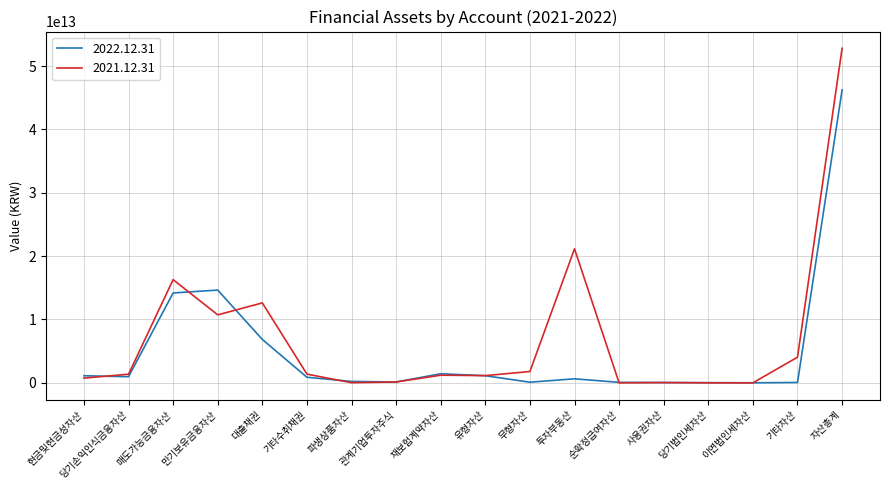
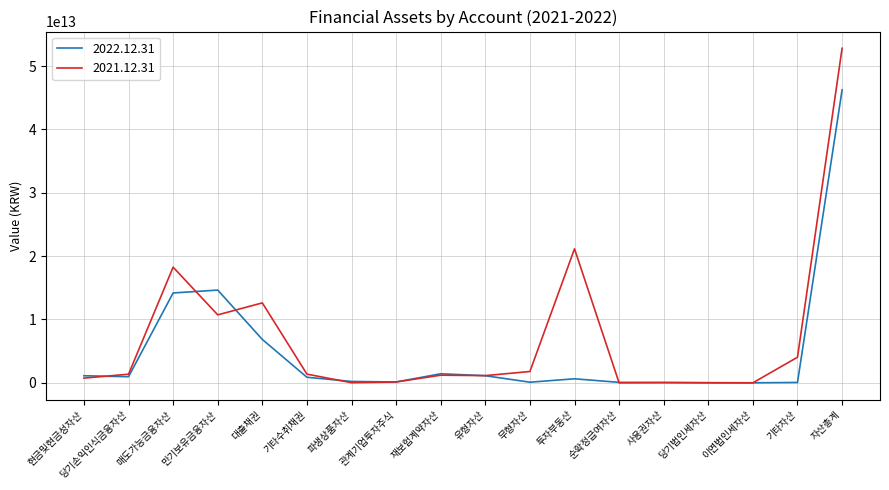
  {
    "2022.12.31": {
      "매도가능금융자산": 14000000000000,
      "만기보유금융자산": 15000000000000,
      "대출채권": 7000000000000,
      "기타수취채권": 1000000000000,
      "무형자산": 0,
      "투자부동산": 1000000000000,
      "기타자산": 0,
      "자산총계": 46000000000000
    },
    "2021.12.31": {
-     "매도가능금융자산": 16000000000000,
+     "매도가능금융자산": 18000000000000,
      "만기보유금융자산": 11000000000000,
      "대출채권": 13000000000000,
      "기타수취채권": 1000000000000,
      "무형자산": 2000000000000,
      "투자부동산": 21000000000000,
      "기타자산": 4000000000000,
      "자산총계": 53000000000000
    }
  }
